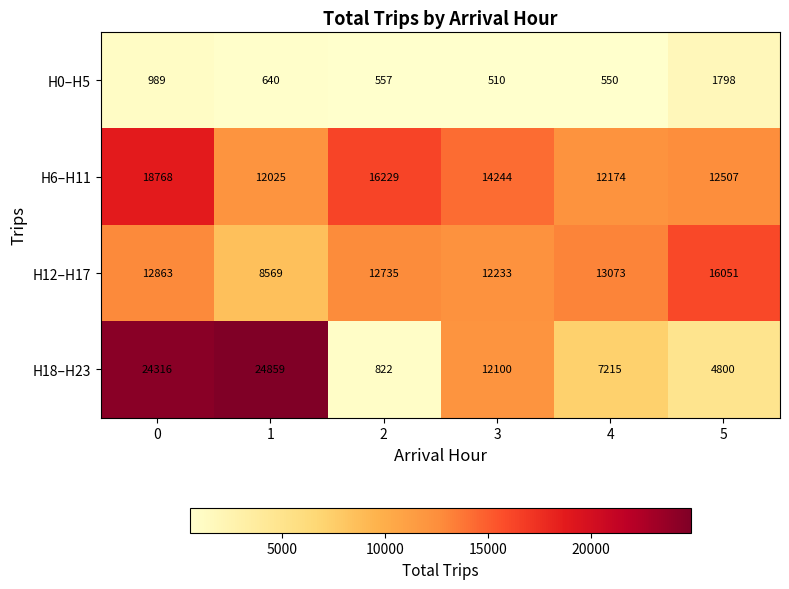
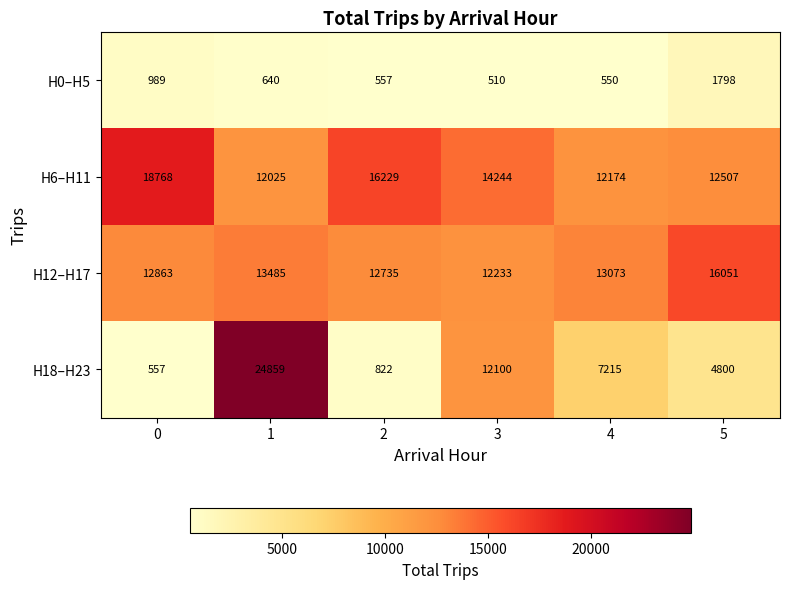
  {
    "H0–H5": {
      "0": 989,
      "1": 640,
      "2": 557,
      "3": 510,
      "4": 550,
      "5": 1798
    },
    "H6–H11": {
      "0": 18768,
      "1": 12025,
      "2": 16229,
      "3": 14244,
      "4": 12174,
      "5": 12507
    },
    "H12–H17": {
      "0": 12863,
-     "1": 8569,
+     "1": 13485,
      "2": 12735,
      "3": 12233,
      "4": 13073,
      "5": 16051
    },
    "H18–H23": {
-     "0": 24316,
+     "0": 557,
      "1": 24859,
      "2": 822,
      "3": 12100,
      "4": 7215,
      "5": 4800
    }
  }
